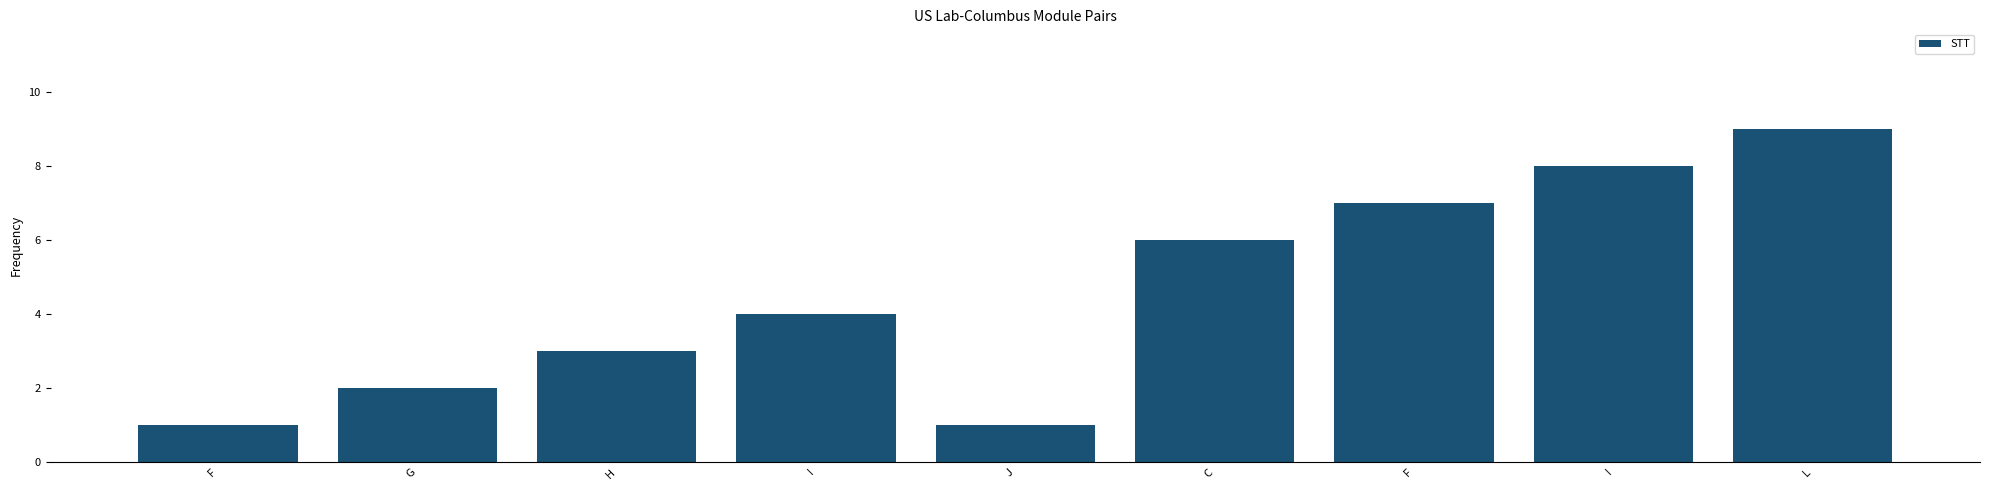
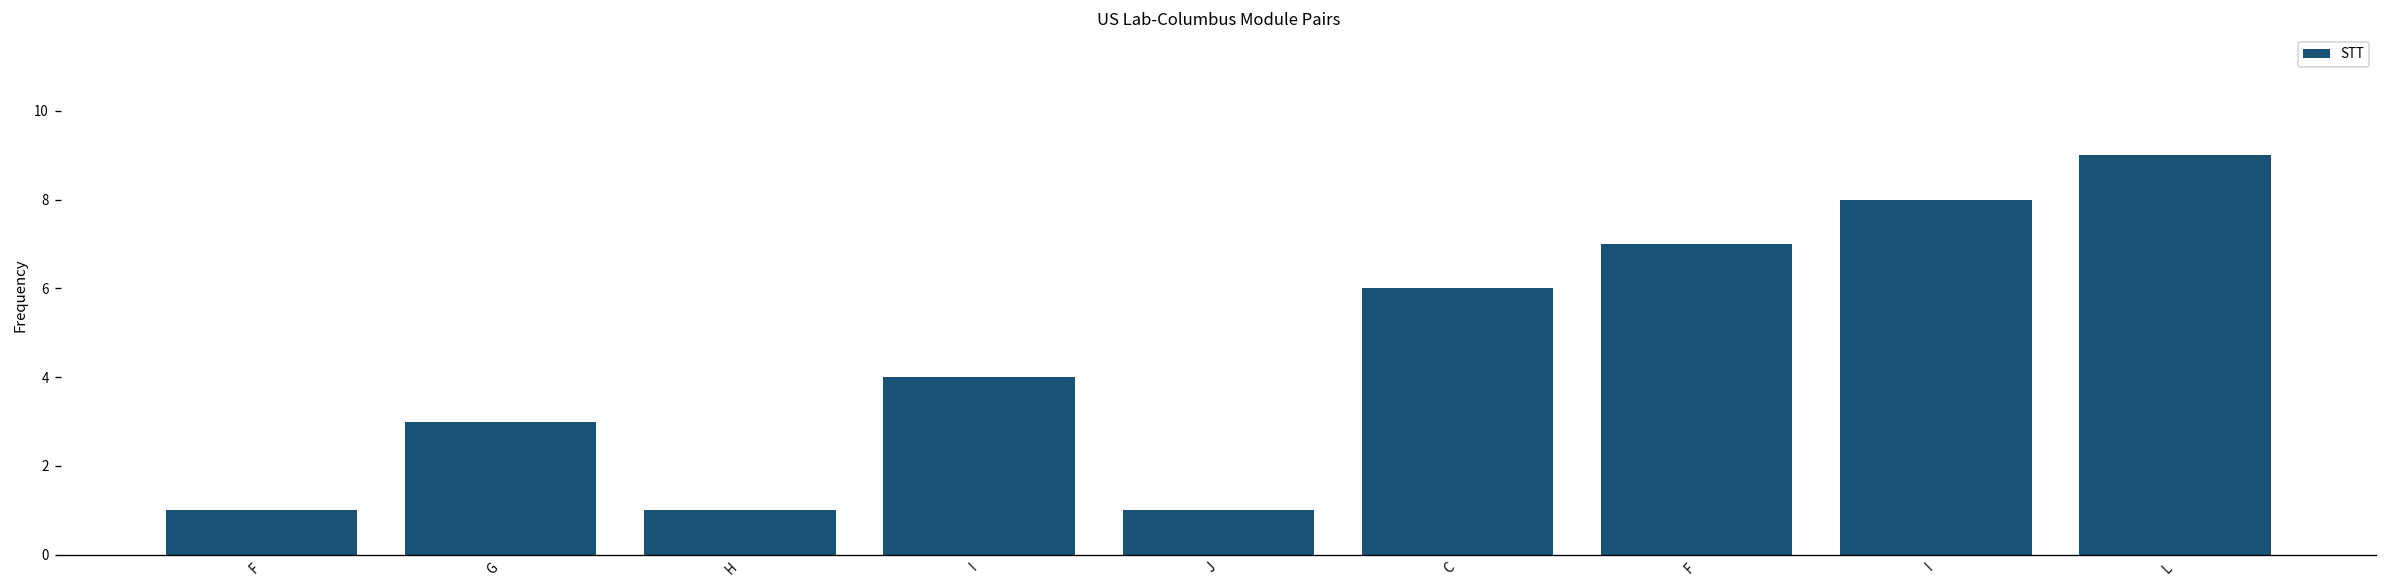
  {
-   "G": 2,
-   "H": 3,
+   "G": 3,
+   "H": 1,
    "J": 1,
    "C": 6,
    "L": 9
  }
